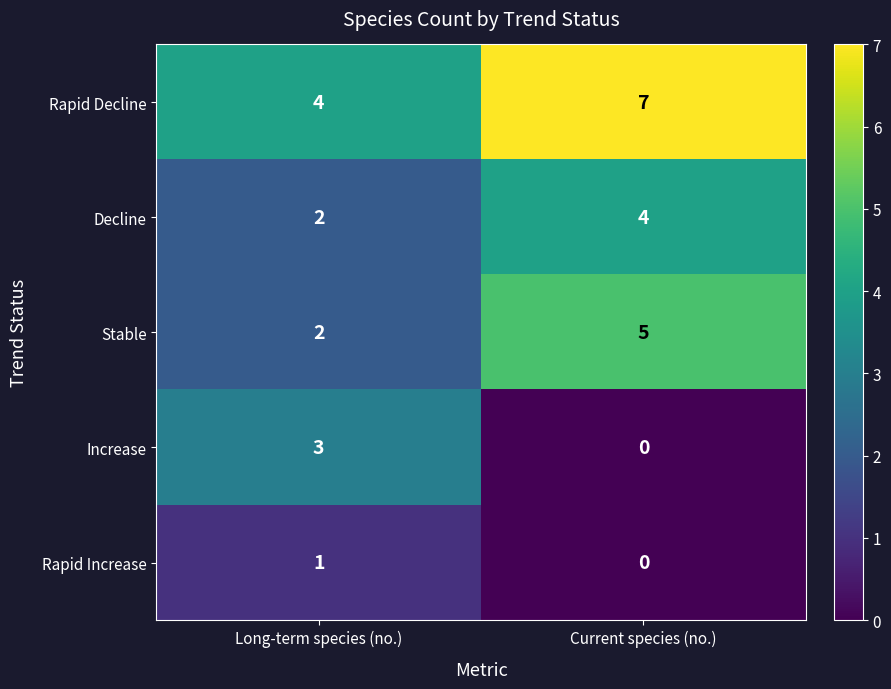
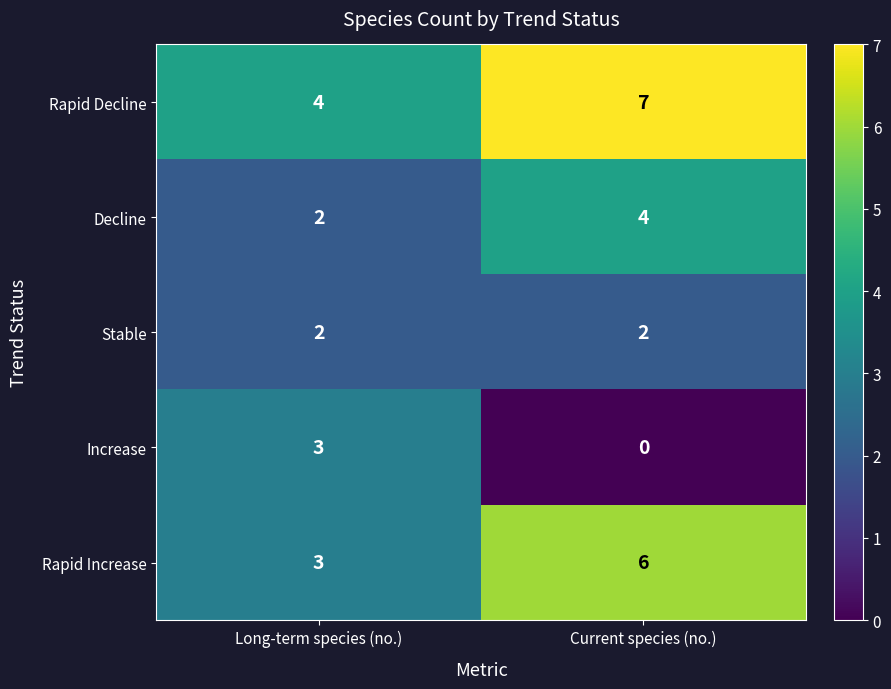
  {
    "Rapid Decline": {
      "Long-term species (no.)": 4,
      "Current species (no.)": 7
    },
    "Decline": {
      "Long-term species (no.)": 2,
      "Current species (no.)": 4
    },
    "Stable": {
      "Long-term species (no.)": 2,
-     "Current species (no.)": 5
+     "Current species (no.)": 2
    },
    "Increase": {
      "Long-term species (no.)": 3,
      "Current species (no.)": 0
    },
    "Rapid Increase": {
-     "Long-term species (no.)": 1,
-     "Current species (no.)": 0
+     "Long-term species (no.)": 3,
+     "Current species (no.)": 6
    }
  }
